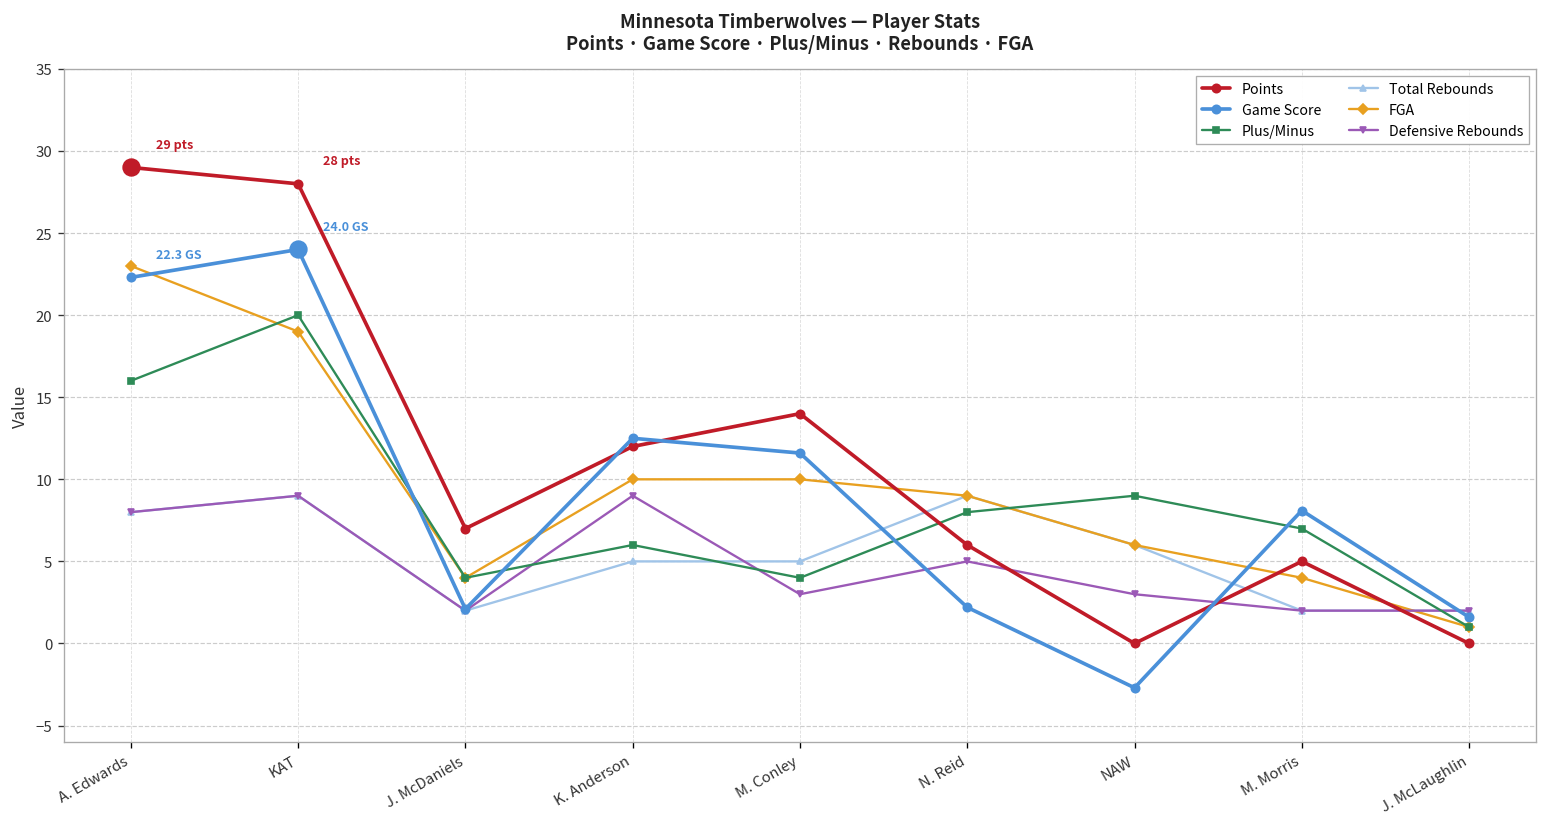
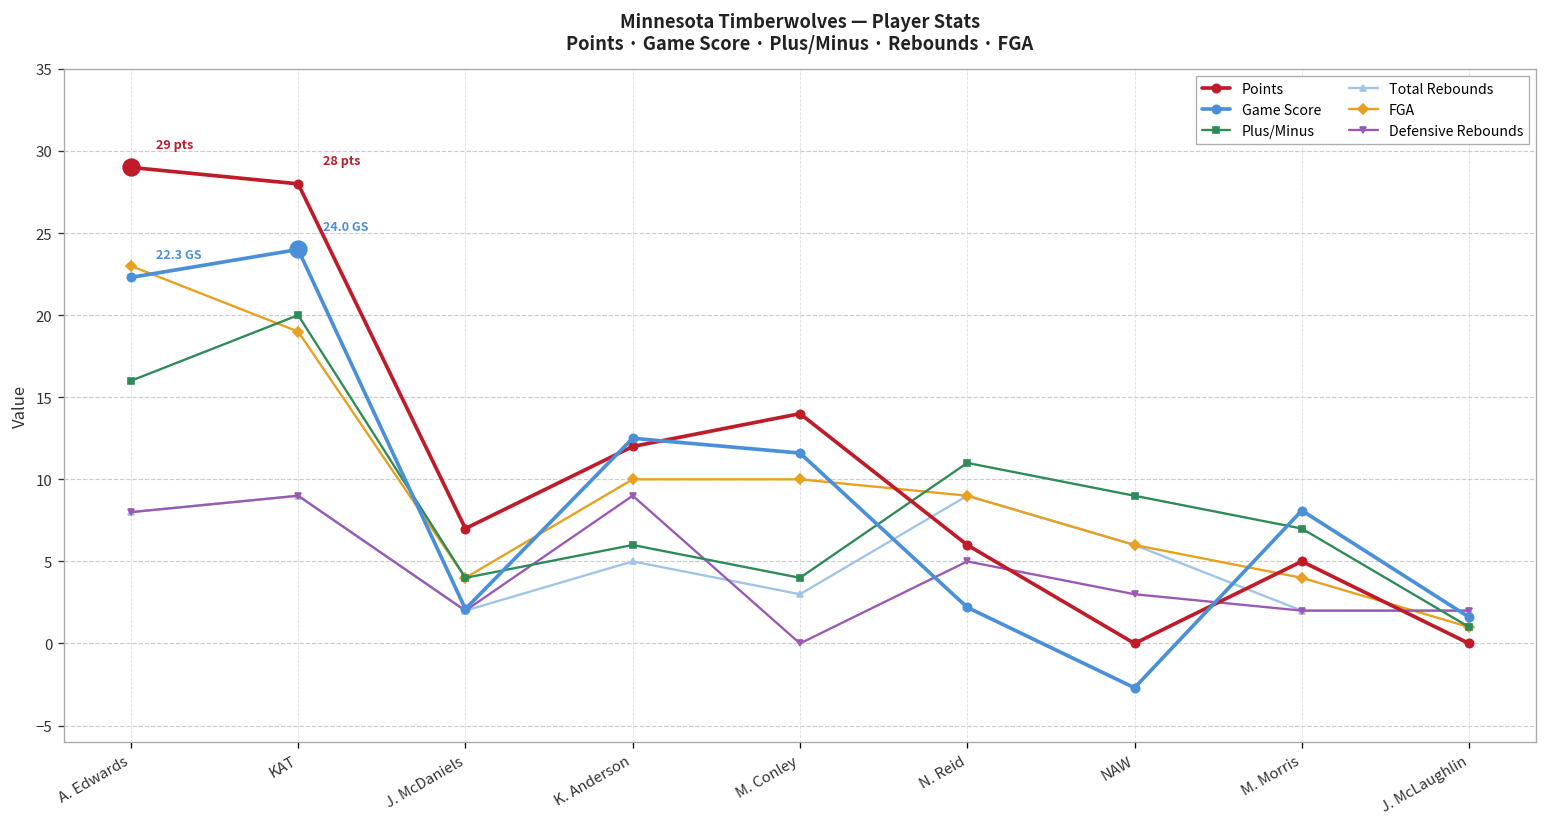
  {
    "Plus/Minus": {
      "A. Edwards": 16,
      "KAT": 20,
      "K. Anderson": 6,
      "M. Conley": 4,
-     "N. Reid": 8,
+     "N. Reid": 11,
      "NAW": 9,
      "M. Morris": 7
    },
    "Total Rebounds": {
      "K. Anderson": 5,
-     "M. Conley": 5
+     "M. Conley": 3
    },
    "FGA": {
      "KAT": 19,
      "K. Anderson": 10,
      "M. Conley": 10,
      "M. Morris": 4
    },
    "Defensive Rebounds": {
      "K. Anderson": 9,
-     "M. Conley": 3,
+     "M. Conley": 0,
      "N. Reid": 5,
      "NAW": 3
    }
  }
